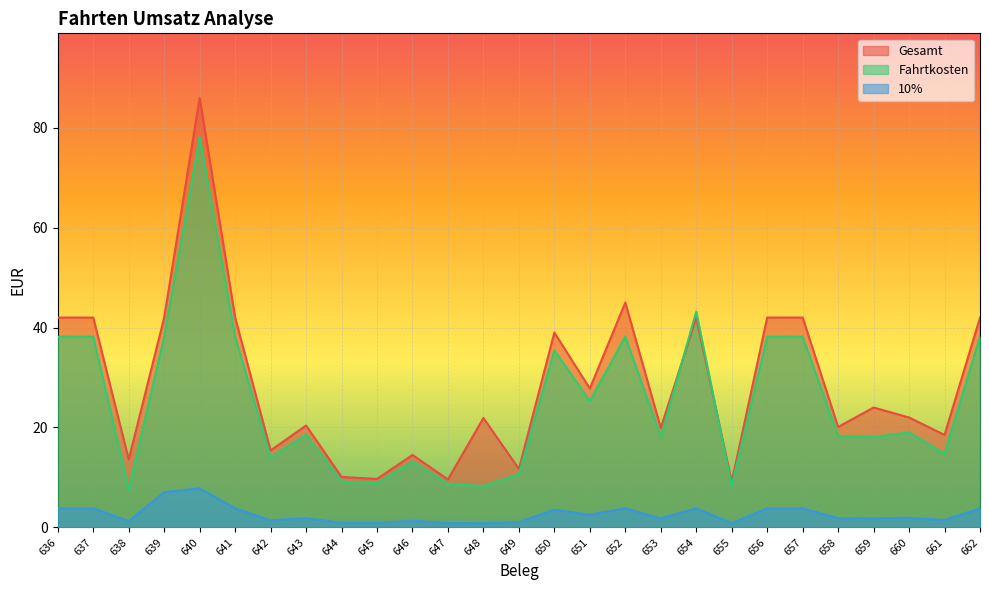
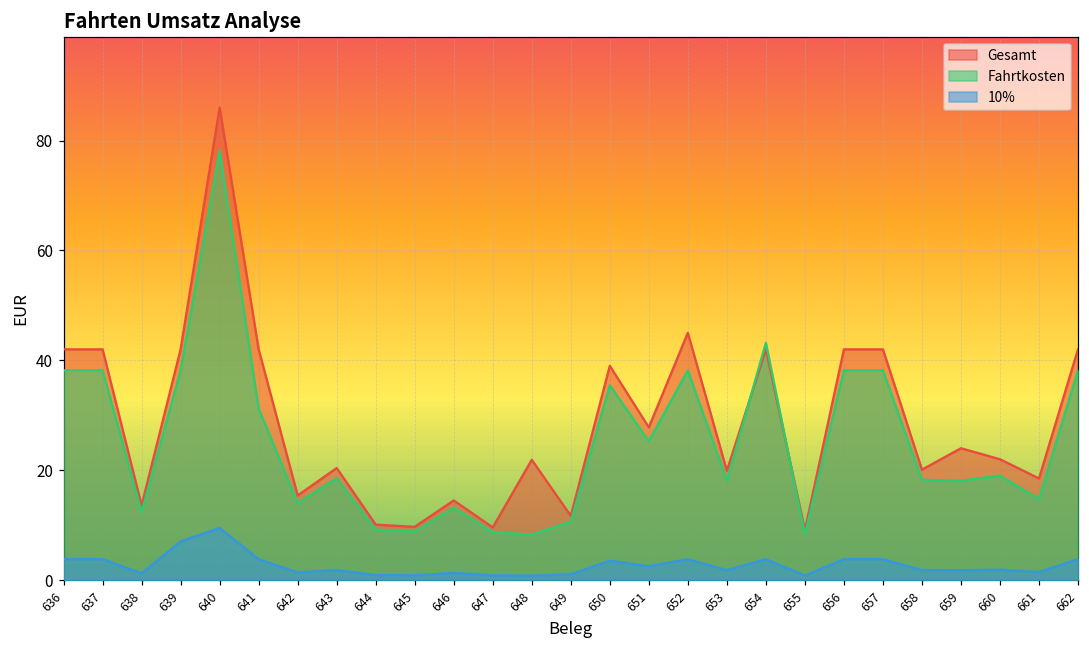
  {
    "Gesamt": {
      "636": 42,
      "637": 42,
      "638": 14,
      "639": 42,
      "640": 86,
      "641": 42,
      "642": 15,
      "643": 20,
      "644": 10,
      "645": 10,
      "646": 15,
      "647": 10,
      "648": 22,
      "649": 12,
      "650": 39,
      "651": 28,
      "652": 45,
      "653": 20,
      "654": 42,
      "655": 9,
      "656": 42,
      "657": 42,
      "658": 20,
      "659": 24,
      "660": 22,
      "661": 19,
      "662": 42
    },
    "Fahrtkosten": {
      "636": 38,
      "637": 38,
-     "638": 8,
+     "638": 12,
      "639": 38,
      "640": 78,
-     "641": 38,
+     "641": 31,
      "642": 14,
      "643": 19,
      "644": 9,
      "645": 9,
      "646": 13,
      "647": 9,
      "648": 8,
      "649": 11,
      "650": 35,
      "651": 25,
      "652": 38,
      "653": 18,
      "654": 43,
      "655": 8,
      "656": 38,
      "657": 38,
      "658": 18,
      "659": 18,
      "660": 19,
      "661": 15,
      "662": 38
    },
    "10%": {
      "636": 4,
      "637": 4,
      "638": 1,
      "639": 7,
-     "640": 8,
+     "640": 10,
      "641": 4,
      "642": 1,
      "643": 2,
      "644": 1,
      "645": 1,
      "646": 1,
      "647": 1,
      "648": 1,
      "649": 1,
      "650": 4,
      "651": 3,
      "652": 4,
      "653": 2,
      "654": 4,
      "655": 1,
      "656": 4,
      "657": 4,
      "658": 2,
      "659": 2,
      "660": 2,
      "661": 1,
      "662": 4
    }
  }
